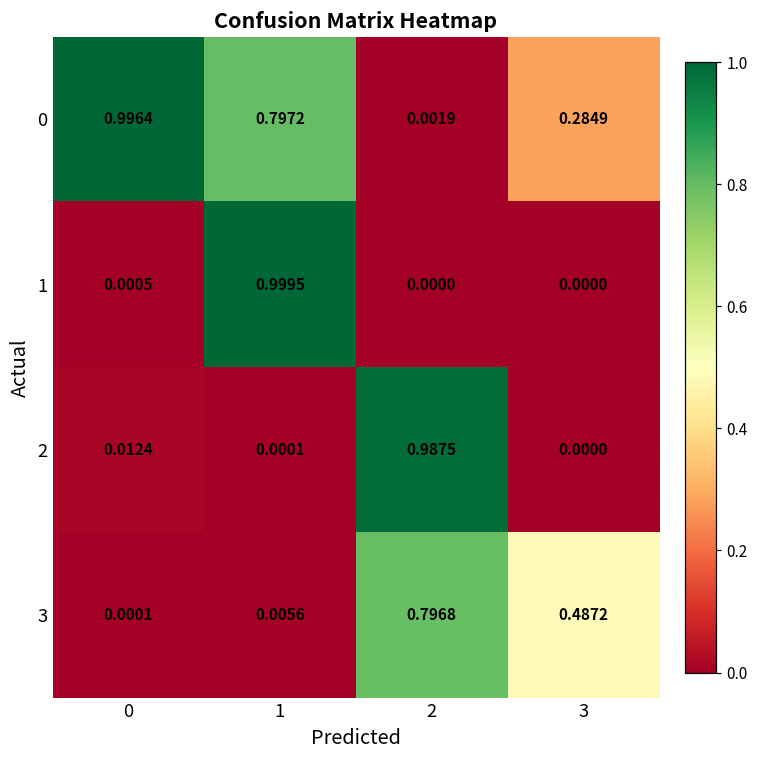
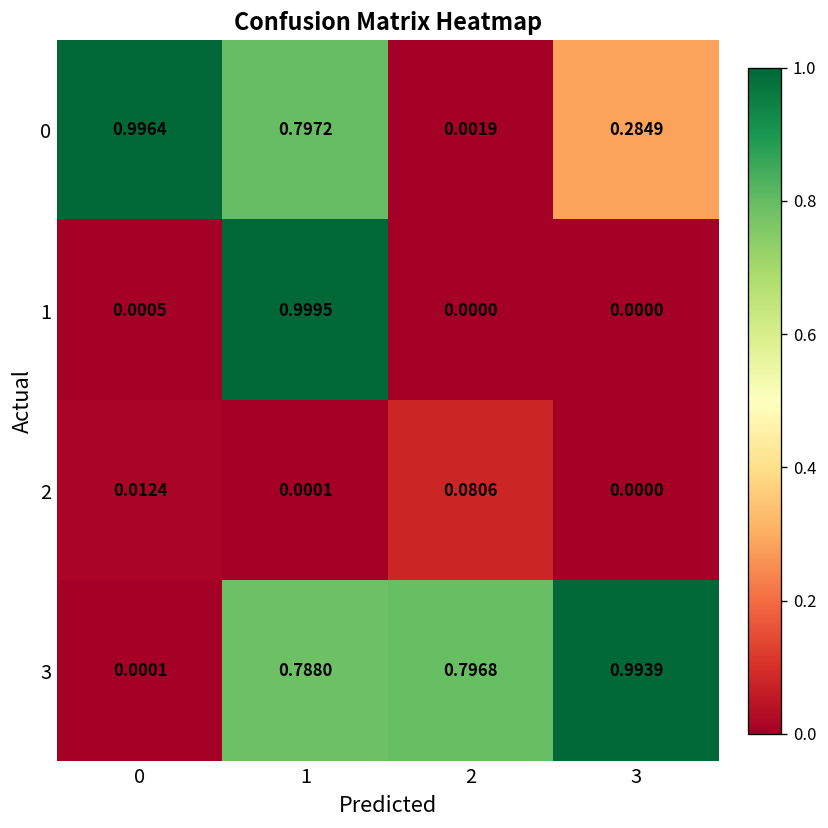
  {
    "0": {
      "0": 0.9964,
      "1": 0.7972,
      "2": 0.0019,
      "3": 0.2849
    },
    "1": {
      "0": 0.0005,
      "1": 0.9995,
      "2": 0.0000,
      "3": 0.0000
    },
    "2": {
      "0": 0.0124,
      "1": 0.0001,
-     "2": 0.9875,
+     "2": 0.0806,
      "3": 0.0000
    },
    "3": {
      "0": 0.0001,
-     "1": 0.0056,
+     "1": 0.7880,
      "2": 0.7968,
-     "3": 0.4872
+     "3": 0.9939
    }
  }
